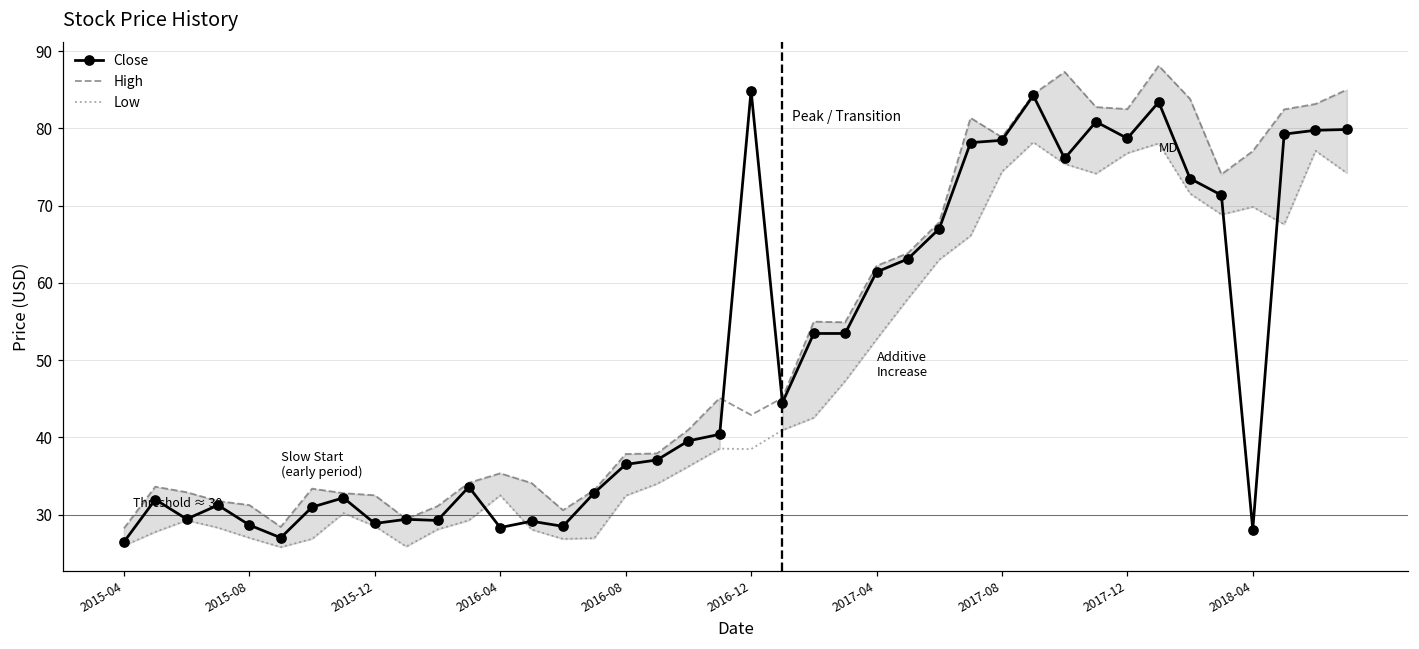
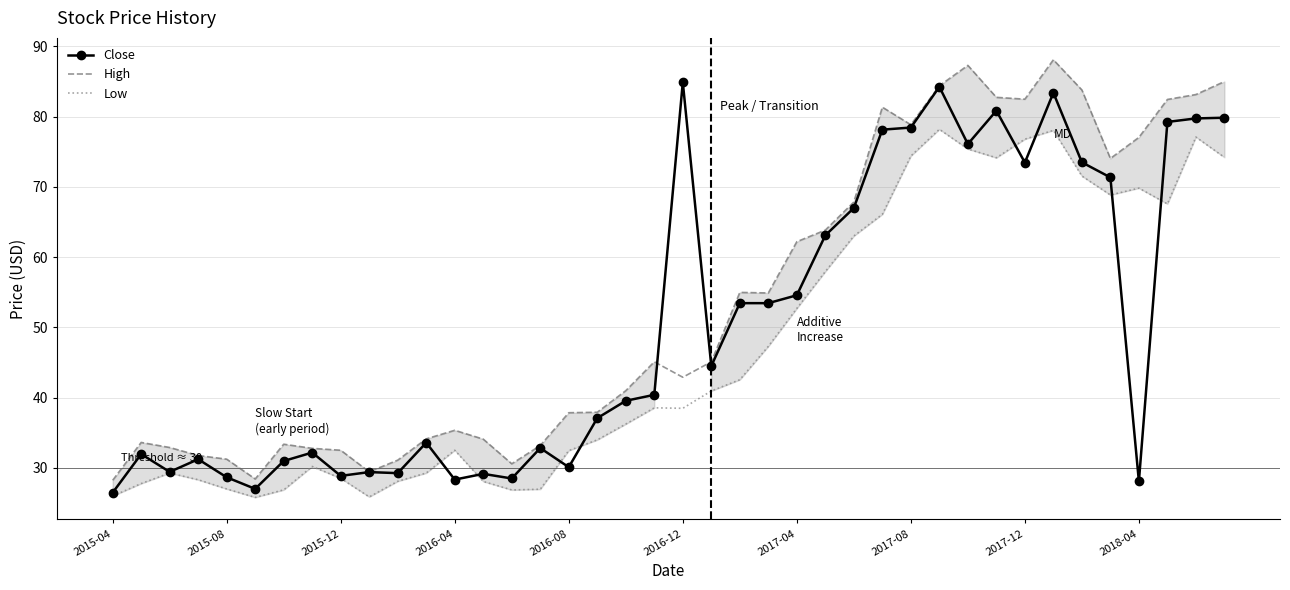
  {
    "Close": {
      "2015-04": 26,
      "2015-08": 29,
      "2016-04": 28,
-     "2016-08": 37,
+     "2016-08": 30,
      "2016-12": 85,
-     "2017-04": 61,
+     "2017-04": 55,
      "2017-08": 78,
-     "2017-12": 79,
+     "2017-12": 73,
      "2018-04": 28
    }
  }
